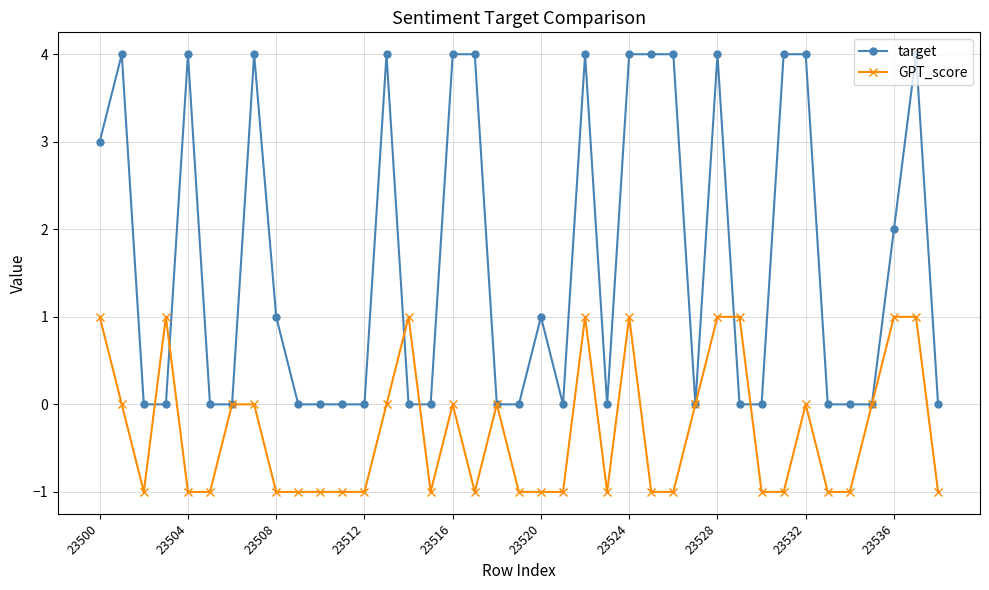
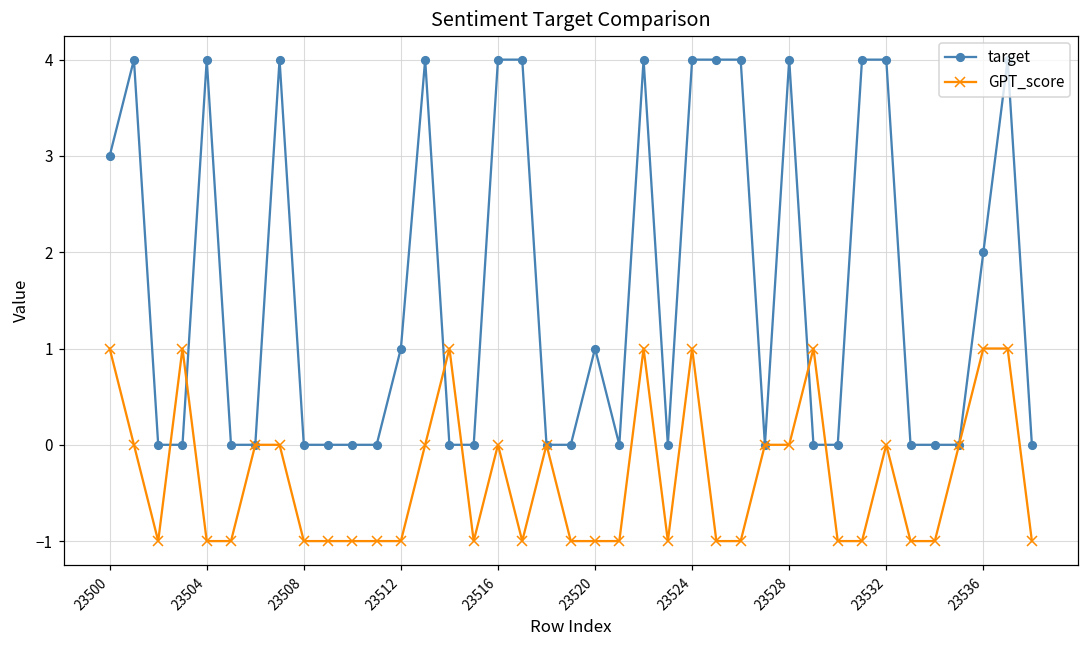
  {
    "target": {
      "23500": 3,
      "23504": 4,
-     "23508": 1,
-     "23512": 0,
+     "23508": 0,
+     "23512": 1,
      "23516": 4,
      "23520": 1,
      "23524": 4,
      "23528": 4,
      "23532": 4,
      "23536": 2
    },
    "GPT_score": {
      "23500": 1,
      "23504": -1,
      "23508": -1,
      "23512": -1,
      "23516": 0,
      "23520": -1,
      "23524": 1,
-     "23528": 1,
+     "23528": 0,
      "23532": 0,
      "23536": 1
    }
  }
